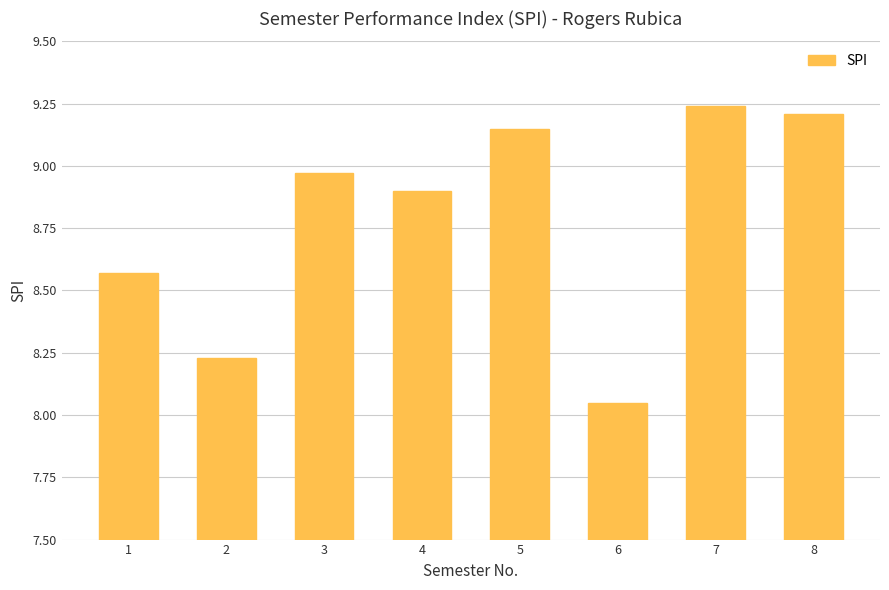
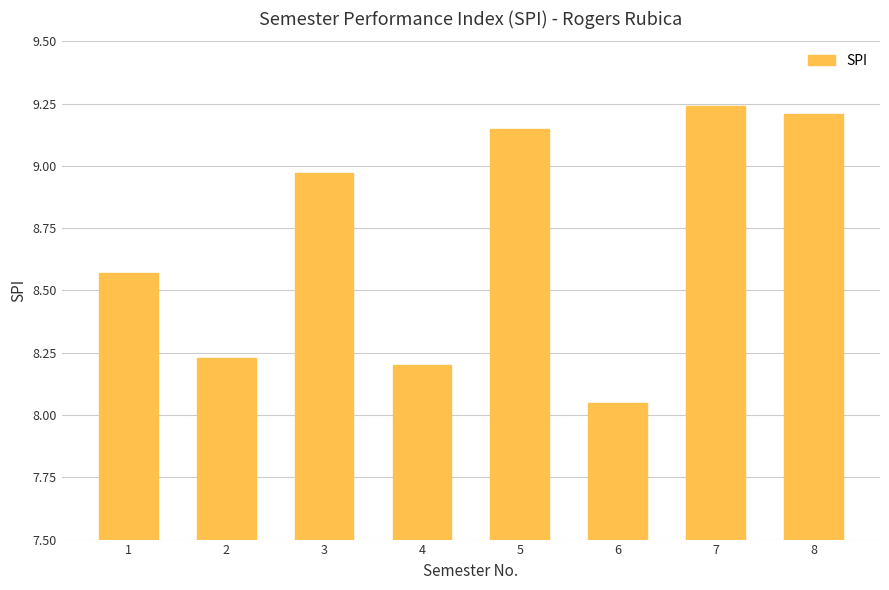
  {
    "1": 8.57,
    "2": 8.23,
    "3": 8.97,
-   "4": 8.9,
+   "4": 8.2,
    "5": 9.15,
    "6": 8.05,
    "7": 9.24,
    "8": 9.2
  }
